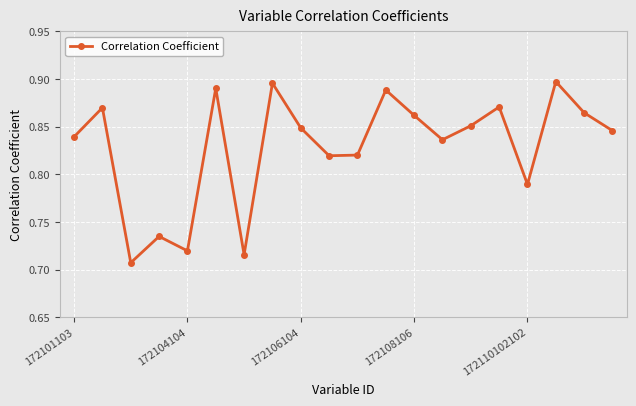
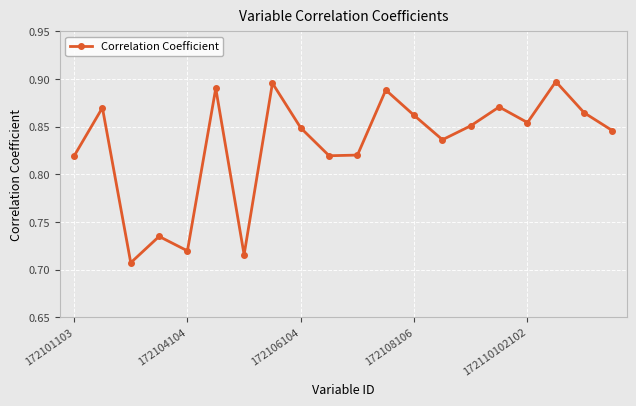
  {
-   "172101103": 0.84,
+   "172101103": 0.82,
    "172104104": 0.72,
    "172106104": 0.85,
    "172108106": 0.86,
-   "172110102102": 0.79
+   "172110102102": 0.85
  }
